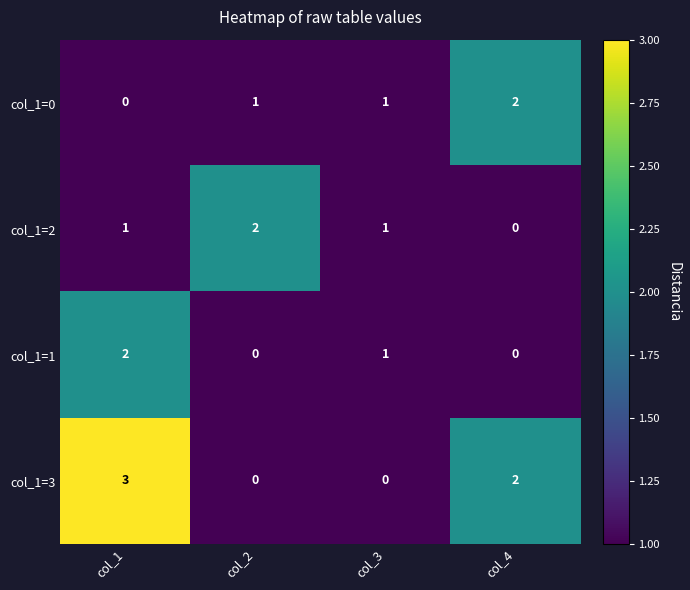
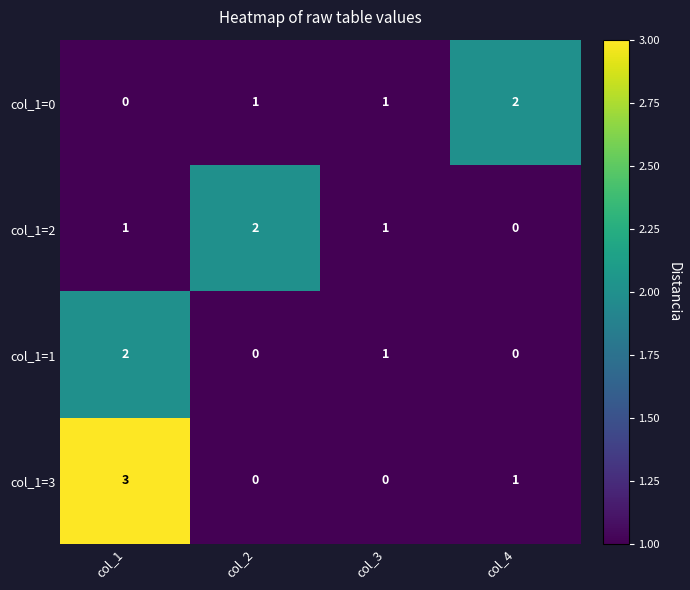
  {
    "col_1=0": {
      "col_1": 0,
      "col_2": 1,
      "col_3": 1,
      "col_4": 2
    },
    "col_1=2": {
      "col_1": 1,
      "col_2": 2,
      "col_3": 1,
      "col_4": 0
    },
    "col_1=1": {
      "col_1": 2,
      "col_2": 0,
      "col_3": 1,
      "col_4": 0
    },
    "col_1=3": {
      "col_1": 3,
      "col_2": 0,
      "col_3": 0,
-     "col_4": 2
+     "col_4": 1
    }
  }
